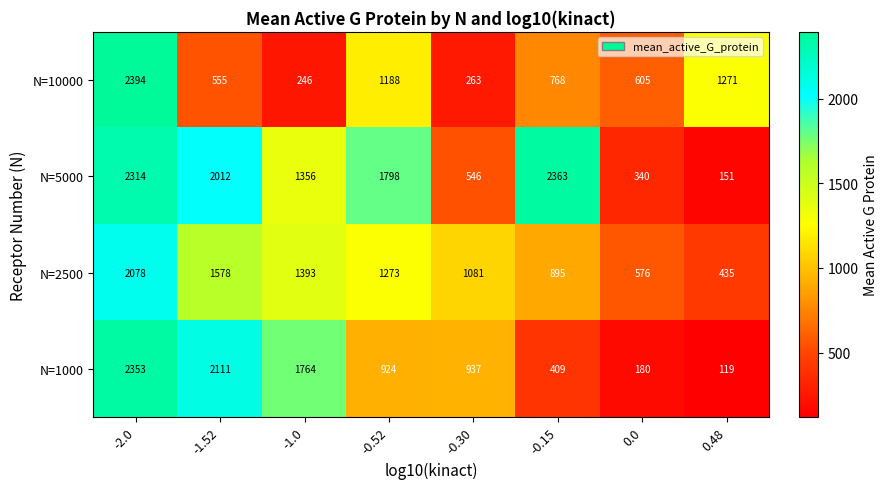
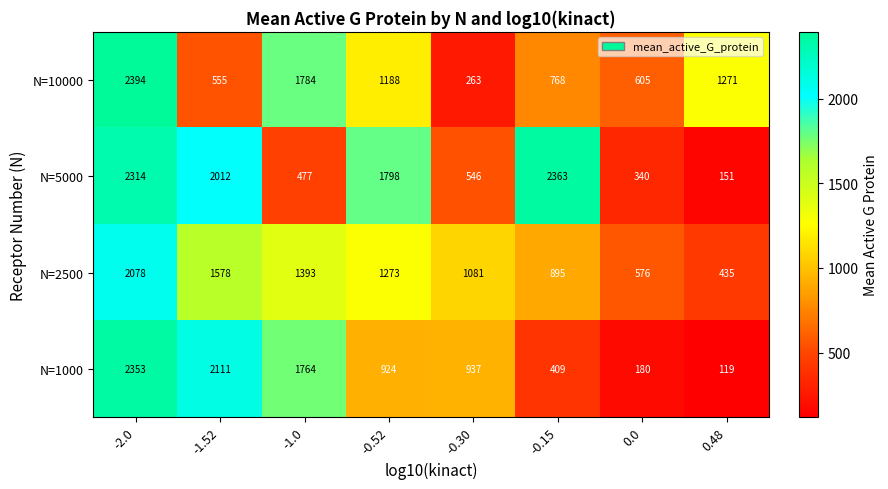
  {
    "N=10000": {
      "-2.0": 2394,
      "-1.52": 555,
-     "-1.0": 246,
+     "-1.0": 1784,
      "-0.52": 1188,
      "-0.30": 263,
      "-0.15": 768,
      "0.0": 605,
      "0.48": 1271
    },
    "N=5000": {
      "-2.0": 2314,
      "-1.52": 2012,
-     "-1.0": 1356,
+     "-1.0": 477,
      "-0.52": 1798,
      "-0.30": 546,
      "-0.15": 2363,
      "0.0": 340,
      "0.48": 151
    },
    "N=2500": {
      "-2.0": 2078,
      "-1.52": 1578,
      "-1.0": 1393,
      "-0.52": 1273,
      "-0.30": 1081,
      "-0.15": 895,
      "0.0": 576,
      "0.48": 435
    },
    "N=1000": {
      "-2.0": 2353,
      "-1.52": 2111,
      "-1.0": 1764,
      "-0.52": 924,
      "-0.30": 937,
      "-0.15": 409,
      "0.0": 180,
      "0.48": 119
    }
  }
